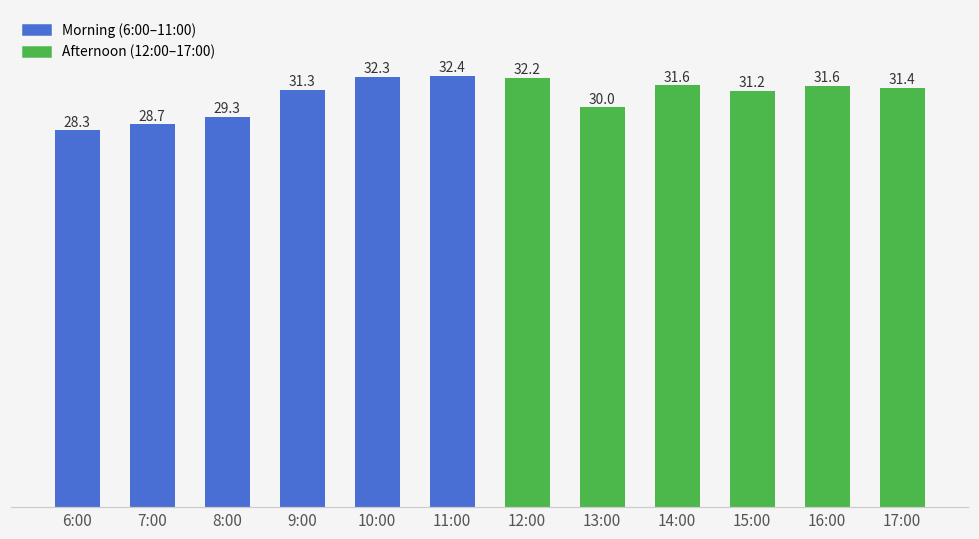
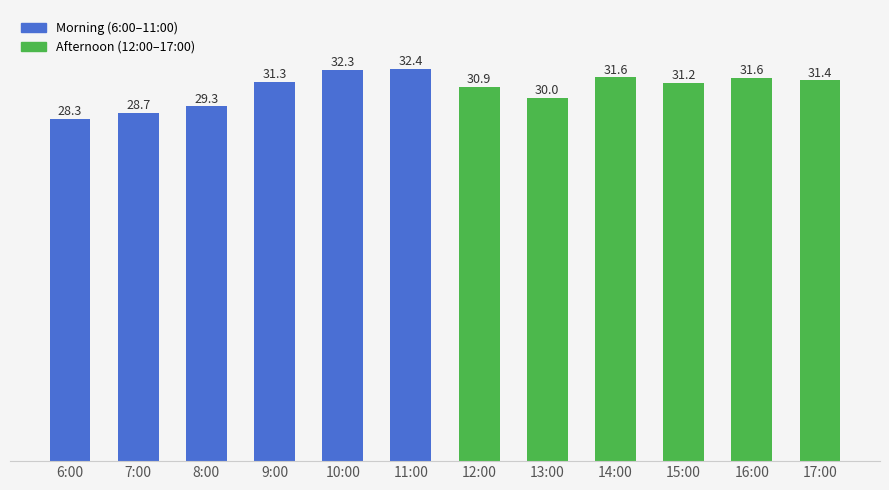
  {
    "6:00": 28.3,
    "7:00": 28.7,
    "8:00": 29.3,
    "9:00": 31.3,
    "10:00": 32.3,
    "11:00": 32.4,
-   "12:00": 32.2,
+   "12:00": 30.9,
    "13:00": 30.0,
    "14:00": 31.6,
    "15:00": 31.2,
    "16:00": 31.6,
    "17:00": 31.4
  }
